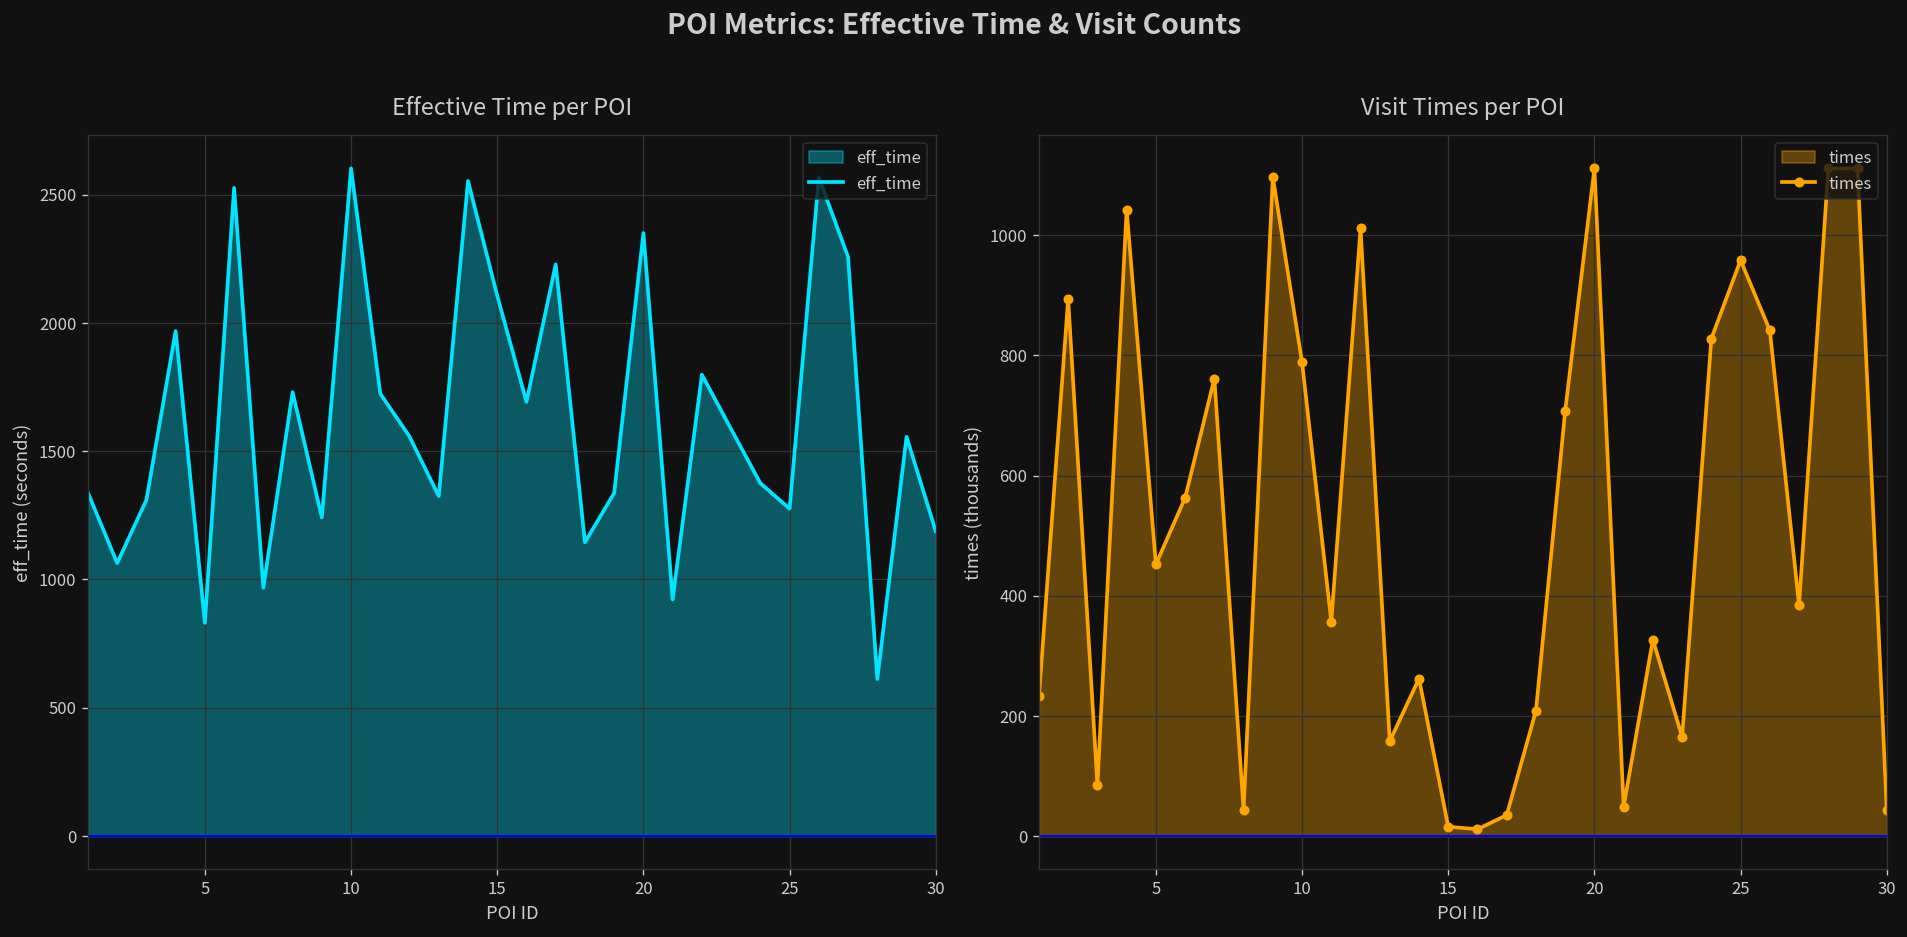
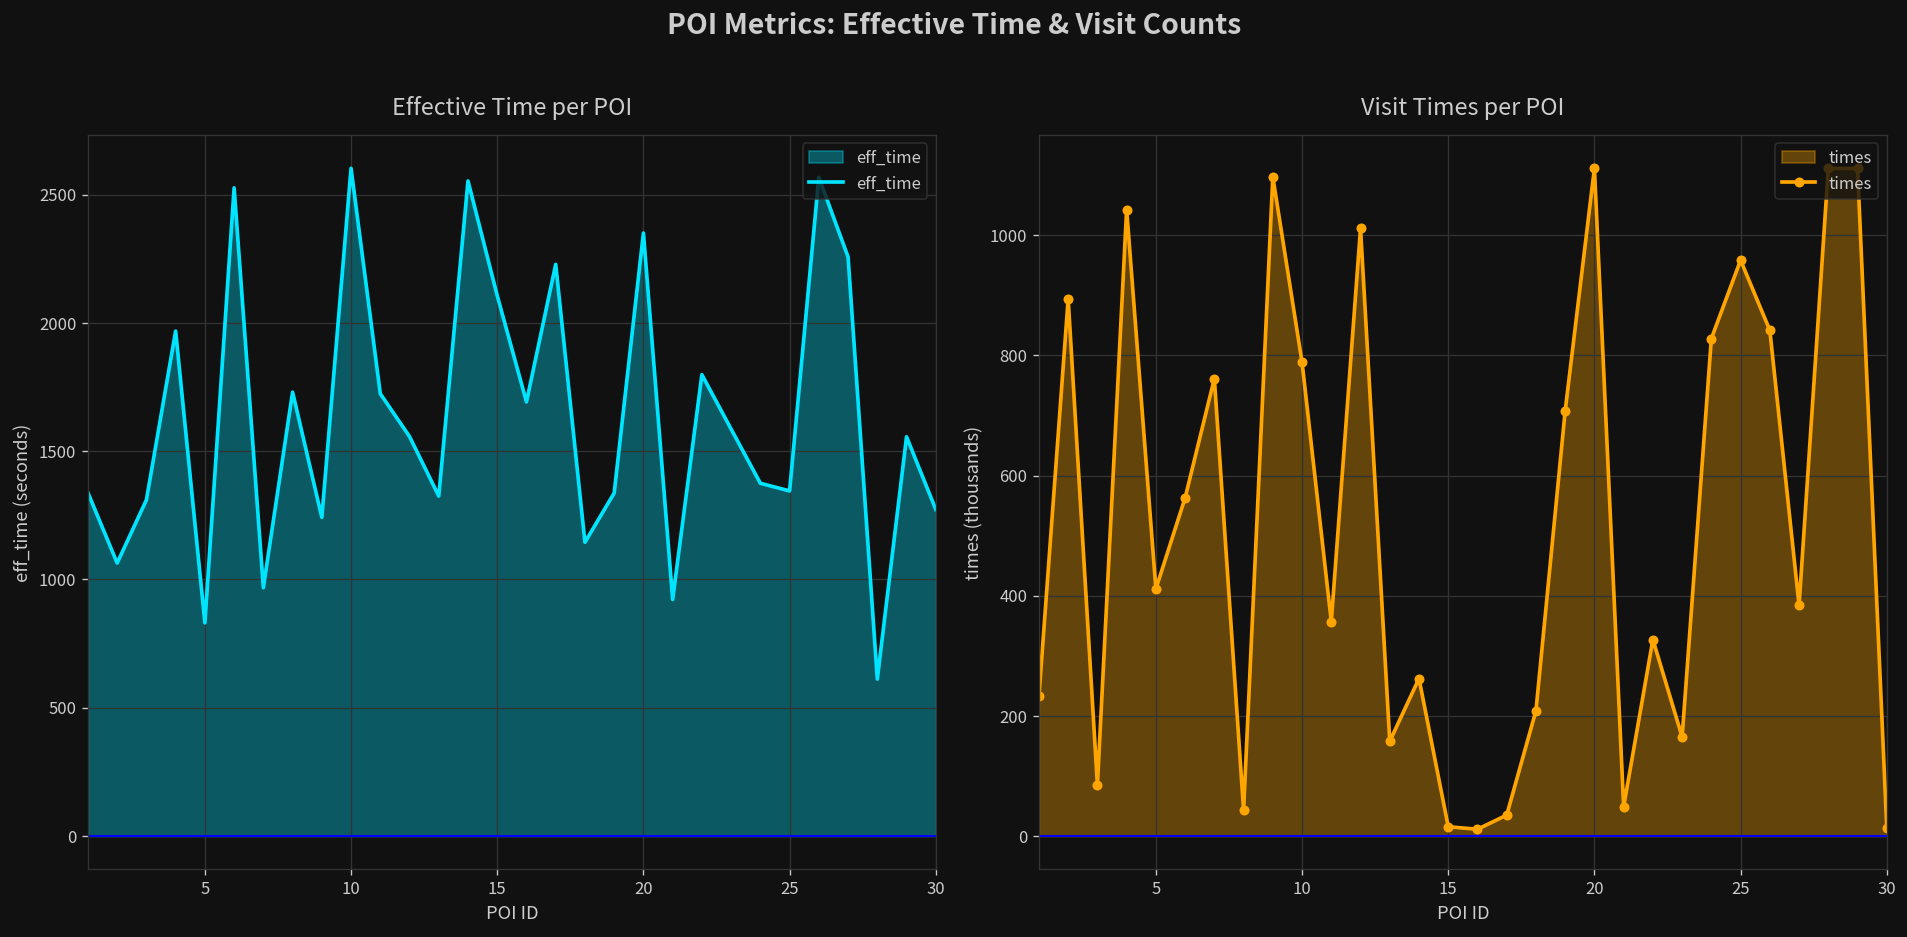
  {
    "Effective Time per POI": {
      "5": 830,
      "10": 2600,
      "15": 2110,
      "20": 2350,
-     "25": 1280,
-     "30": 1190
+     "25": 1350,
+     "30": 1270
    },
    "Visit Times per POI": {
-     "5": 450,
+     "5": 410,
      "10": 790,
      "15": 20,
      "20": 1110,
      "25": 960,
-     "30": 40
+     "30": 10
    }
  }
